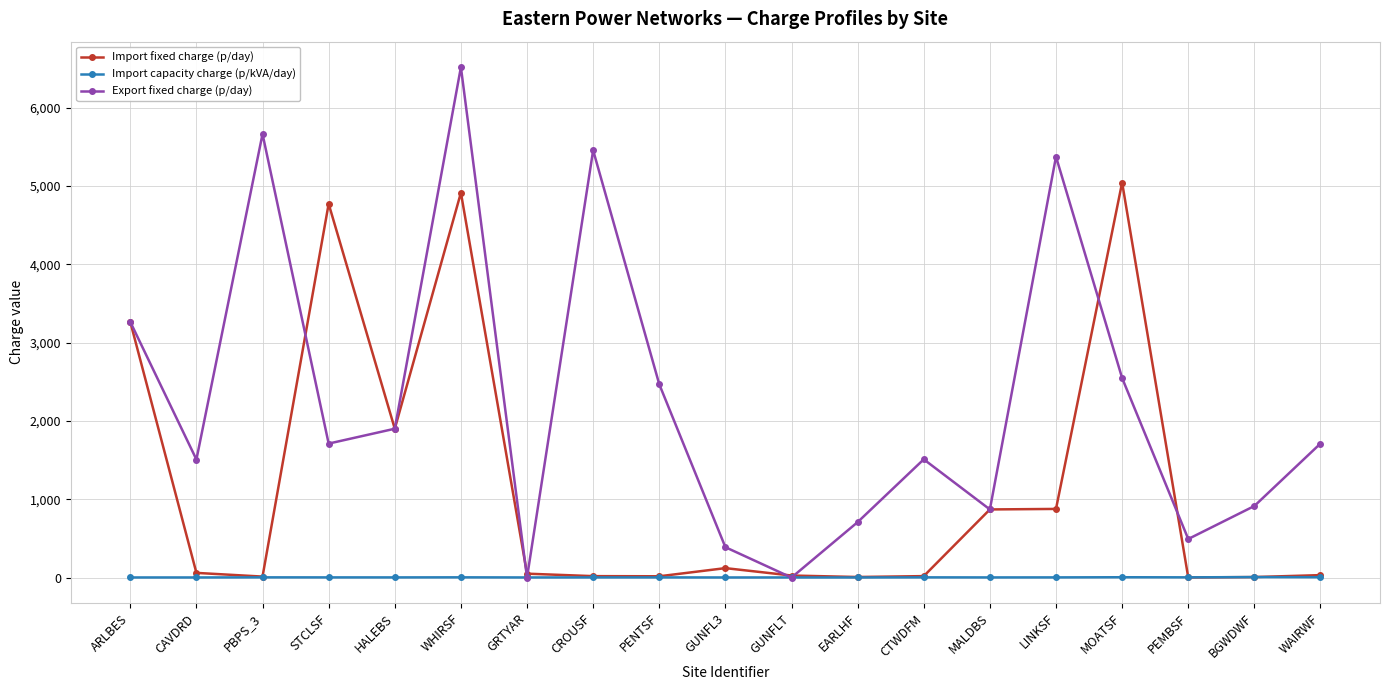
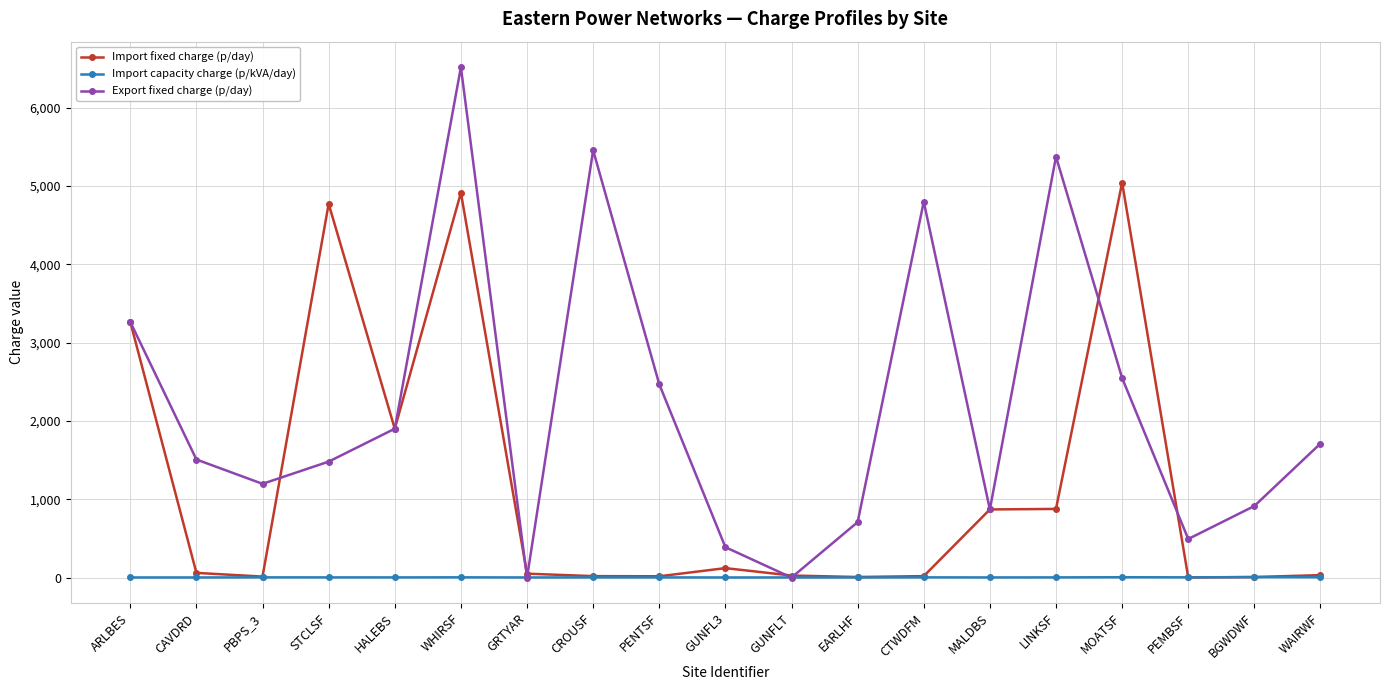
  {
    "Import fixed charge (p/day)": {
      "CAVDRD": "100",
      "STCLSF": "4,800",
      "WHIRSF": "4,900",
      "GRTYAR": "0",
      "GUNFL3": "100",
      "LINKSF": "900",
      "MOATSF": "5,000"
    },
    "Import capacity charge (p/kVA/day)": {
      "ARLBES": "0",
      "CAVDRD": "0",
      "STCLSF": "0",
      "HALEBS": "0",
      "WHIRSF": "0",
      "GUNFL3": "0",
      "MALDBS": "0",
      "LINKSF": "0",
      "MOATSF": "0"
    },
    "Export fixed charge (p/day)": {
      "CAVDRD": "1,500",
-     "PBPS_3": "5,700",
-     "STCLSF": "1,700",
+     "PBPS_3": "1,200",
+     "STCLSF": "1,500",
      "WHIRSF": "6,500",
      "CROUSF": "5,500",
      "PENTSF": "2,500",
      "GUNFL3": "400",
      "EARLHF": "700",
-     "CTWDFM": "1,500",
+     "CTWDFM": "4,800",
      "LINKSF": "5,400",
      "MOATSF": "2,500",
      "PEMBSF": "500",
      "BGWDWF": "900",
      "WAIRWF": "1,700"
    }
  }
